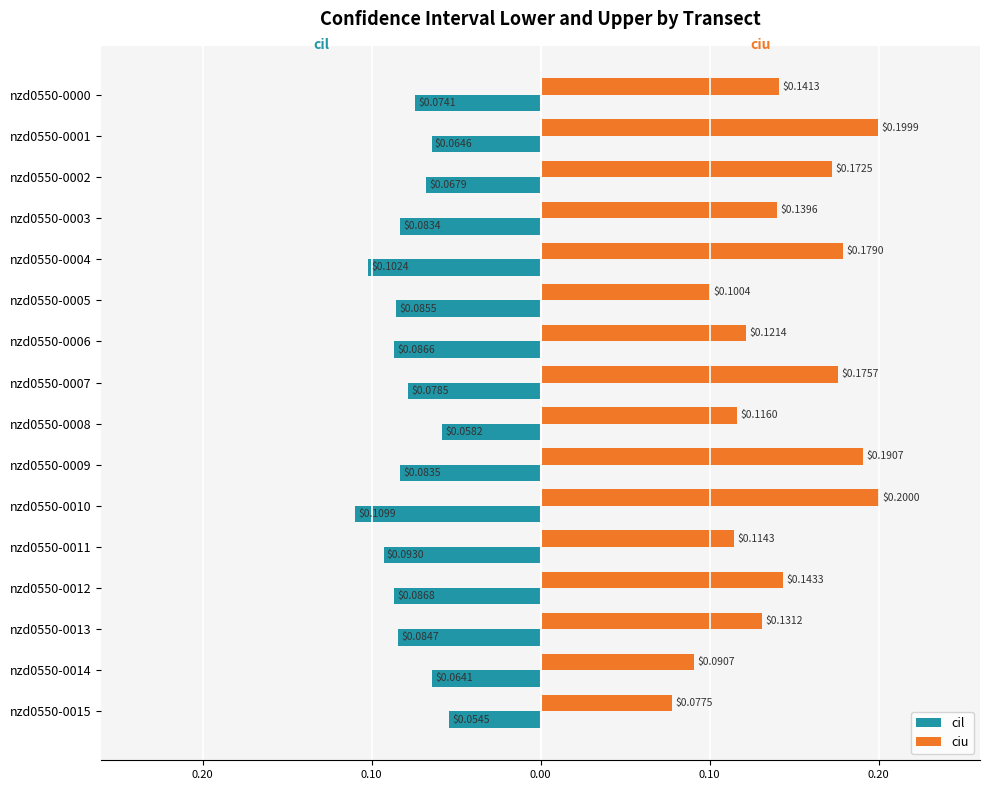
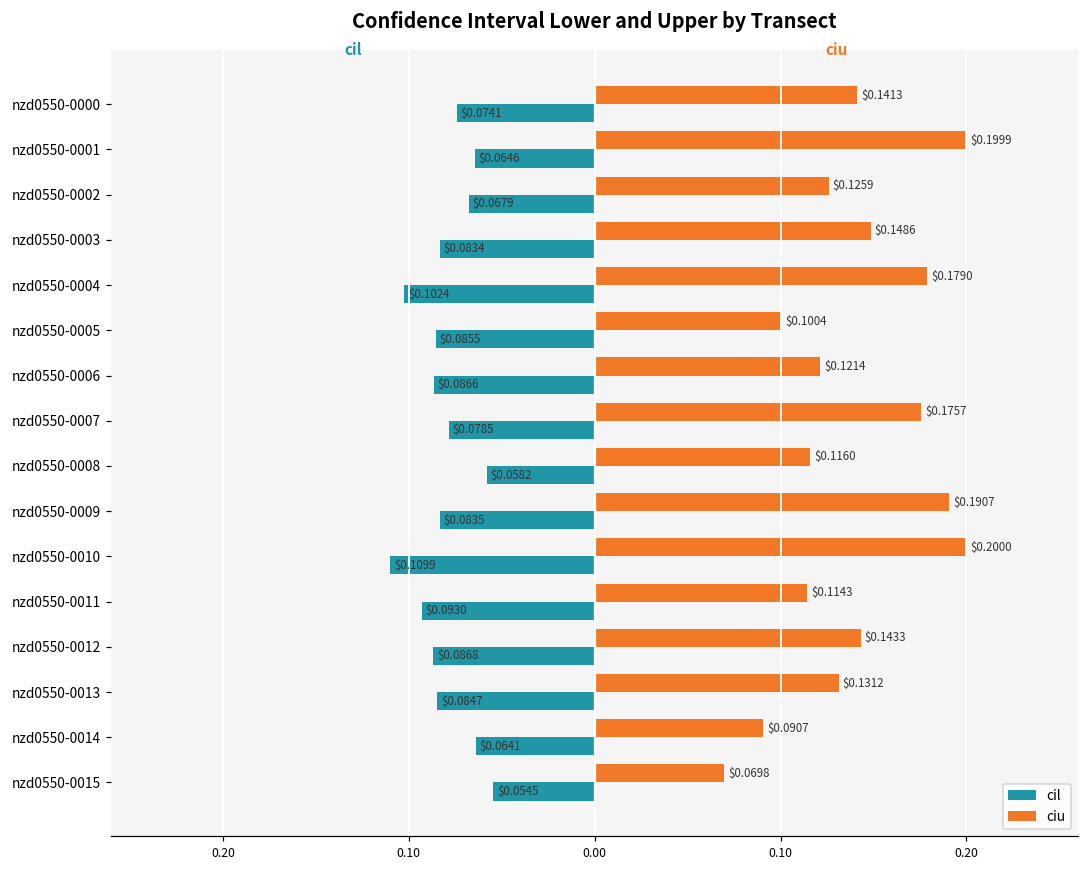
  {
    "ciu": {
      "nzd0550-0000": "$0.1413",
      "nzd0550-0001": "$0.1999",
-     "nzd0550-0002": "$0.1725",
-     "nzd0550-0003": "$0.1396",
+     "nzd0550-0002": "$0.1259",
+     "nzd0550-0003": "$0.1486",
      "nzd0550-0004": "$0.1790",
      "nzd0550-0005": "$0.1004",
      "nzd0550-0006": "$0.1214",
      "nzd0550-0007": "$0.1757",
      "nzd0550-0008": "$0.1160",
      "nzd0550-0009": "$0.1907",
      "nzd0550-0010": "$0.2000",
      "nzd0550-0011": "$0.1143",
      "nzd0550-0012": "$0.1433",
      "nzd0550-0013": "$0.1312",
      "nzd0550-0014": "$0.0907",
-     "nzd0550-0015": "$0.0775"
+     "nzd0550-0015": "$0.0698"
    }
  }
